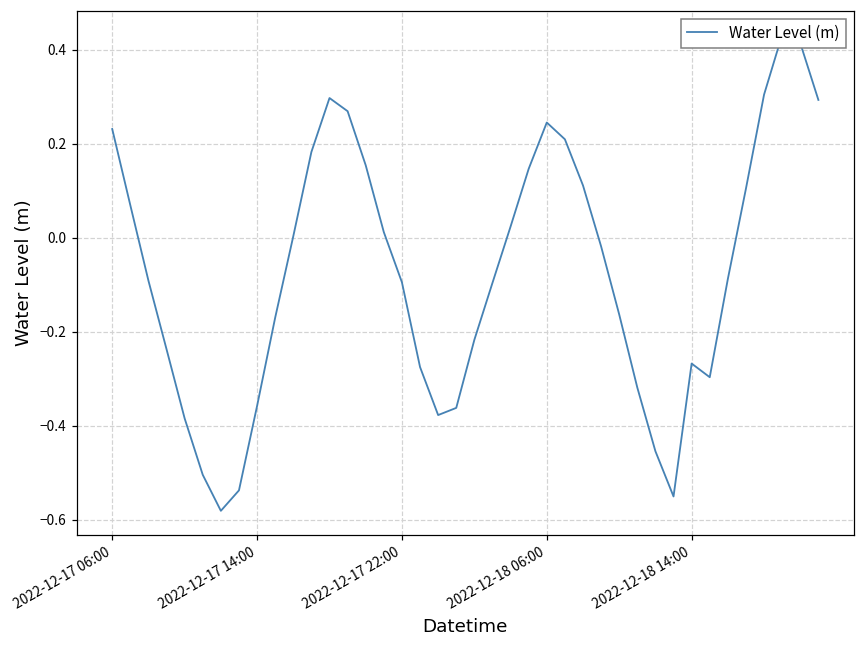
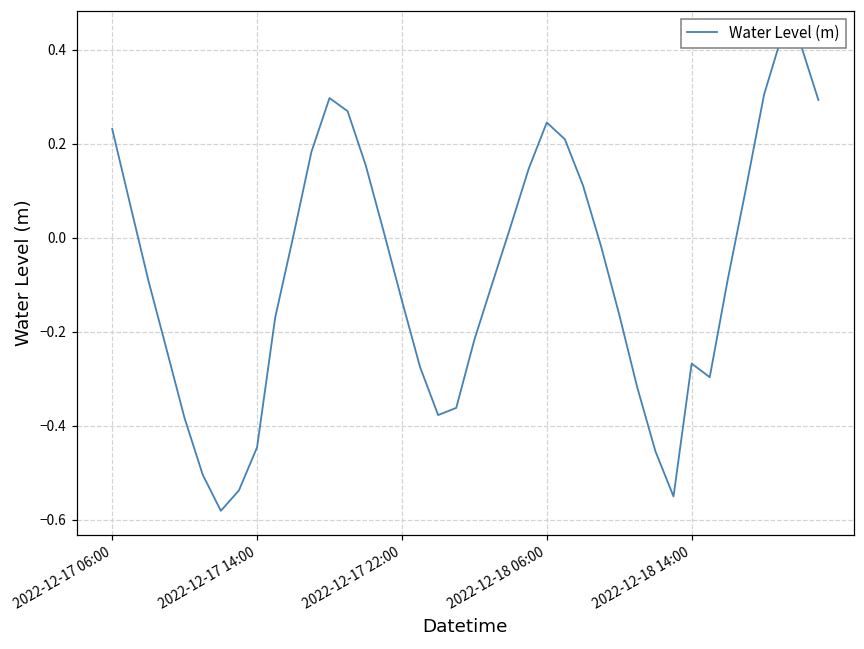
  {
    "2022-12-17 06:00": 0.23,
-   "2022-12-17 14:00": -0.36,
-   "2022-12-17 22:00": -0.10,
+   "2022-12-17 14:00": -0.45,
+   "2022-12-17 22:00": -0.13,
    "2022-12-18 06:00": 0.25,
    "2022-12-18 14:00": -0.27
  }
